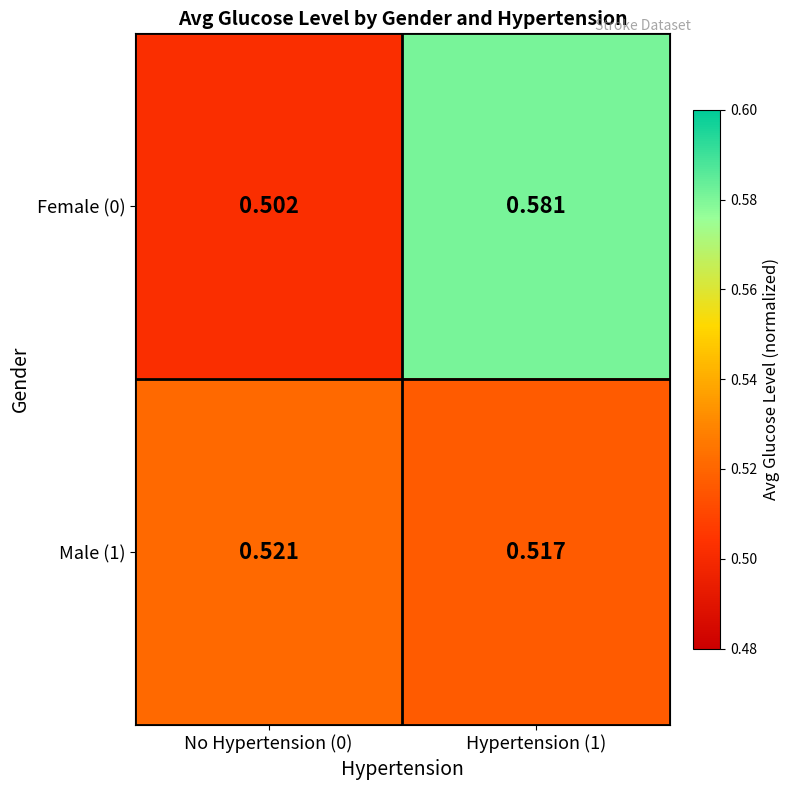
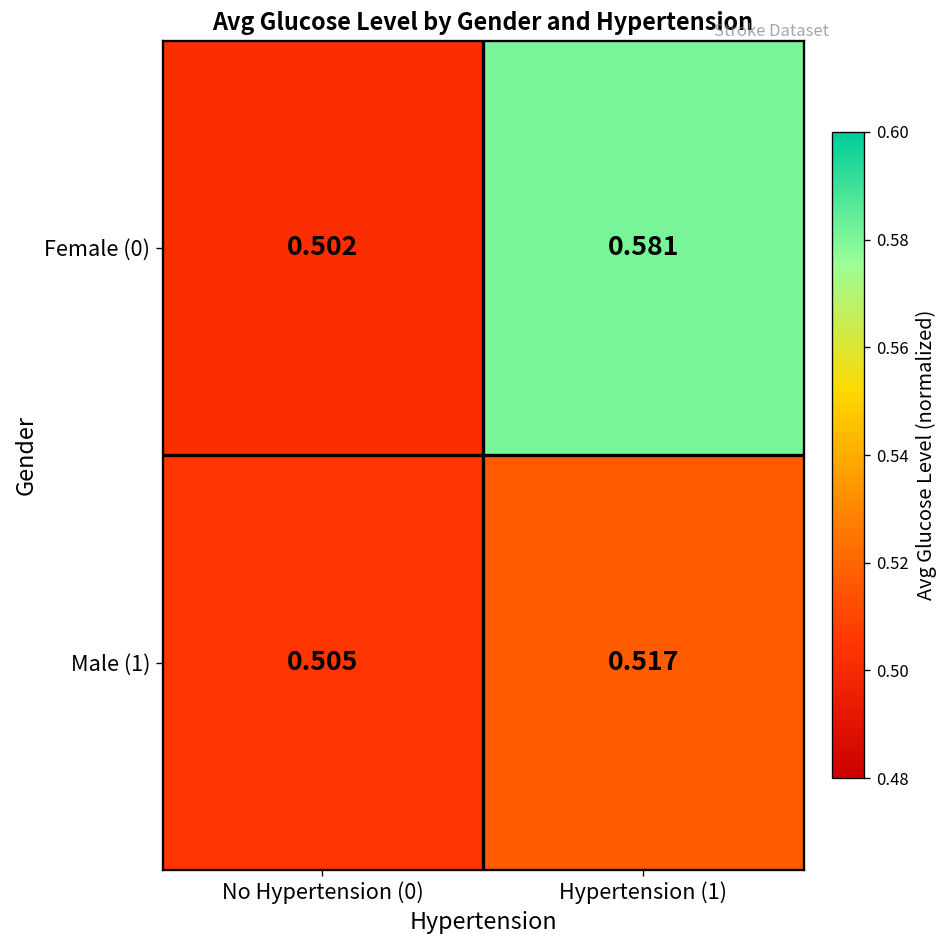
  {
    "Female (0)": {
      "No Hypertension (0)": 0.502,
      "Hypertension (1)": 0.581
    },
    "Male (1)": {
-     "No Hypertension (0)": 0.521,
+     "No Hypertension (0)": 0.505,
      "Hypertension (1)": 0.517
    }
  }
